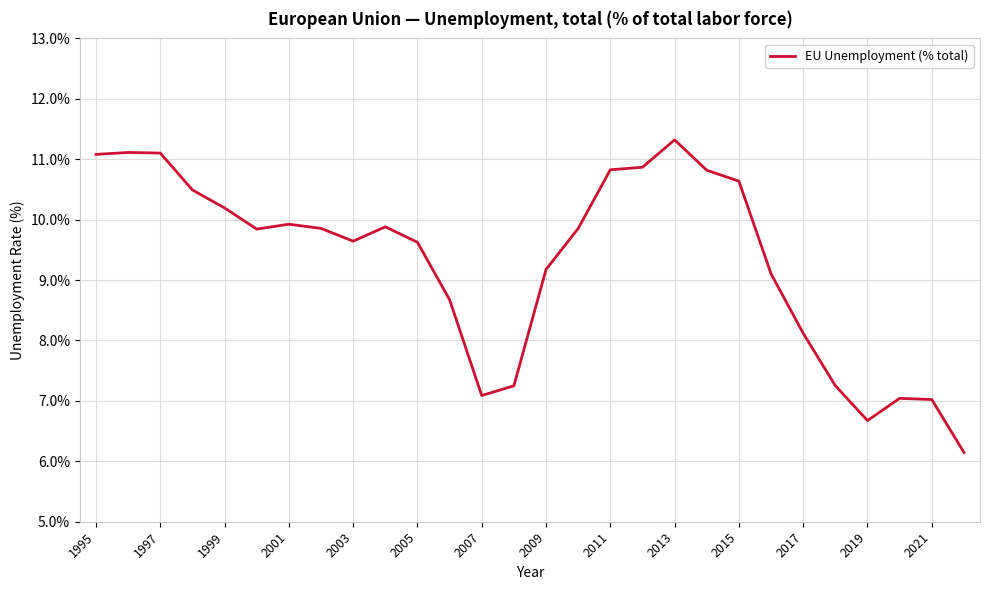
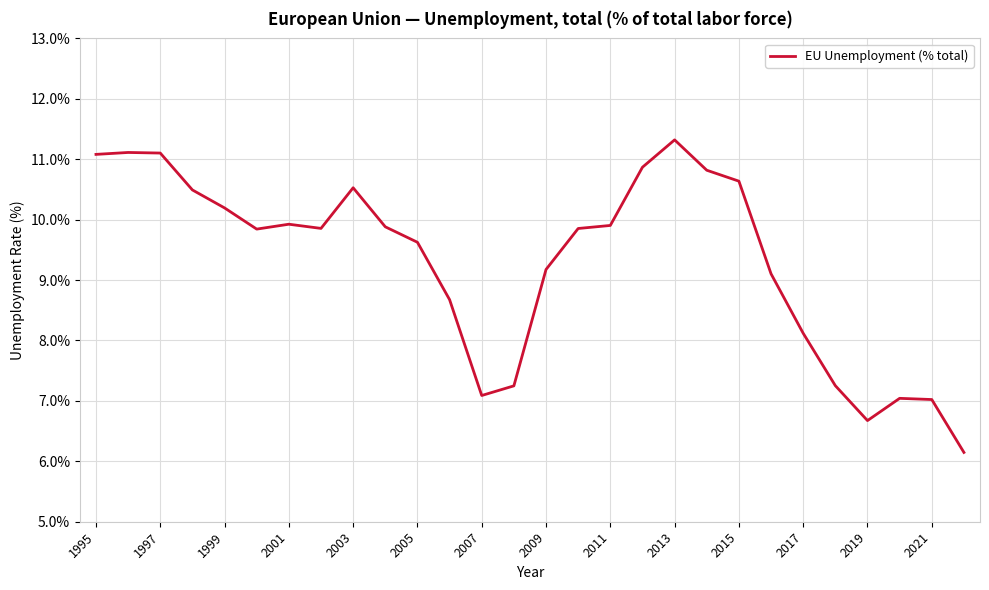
  {
    "1995": "11.1%",
    "1997": "11.1%",
    "1999": "10.2%",
    "2001": "9.9%",
-   "2003": "9.6%",
+   "2003": "10.5%",
    "2005": "9.6%",
    "2007": "7.1%",
    "2009": "9.2%",
-   "2011": "10.8%",
+   "2011": "9.9%",
    "2013": "11.3%",
    "2015": "10.6%",
    "2017": "8.1%",
    "2019": "6.7%",
    "2021": "7.0%"
  }
